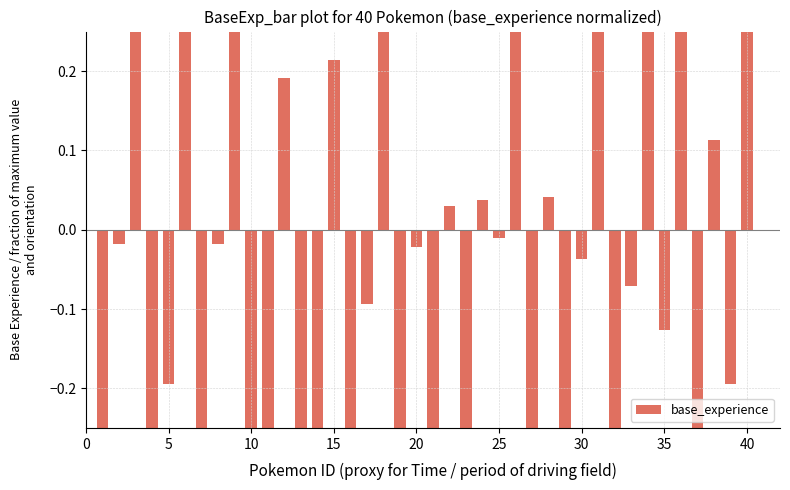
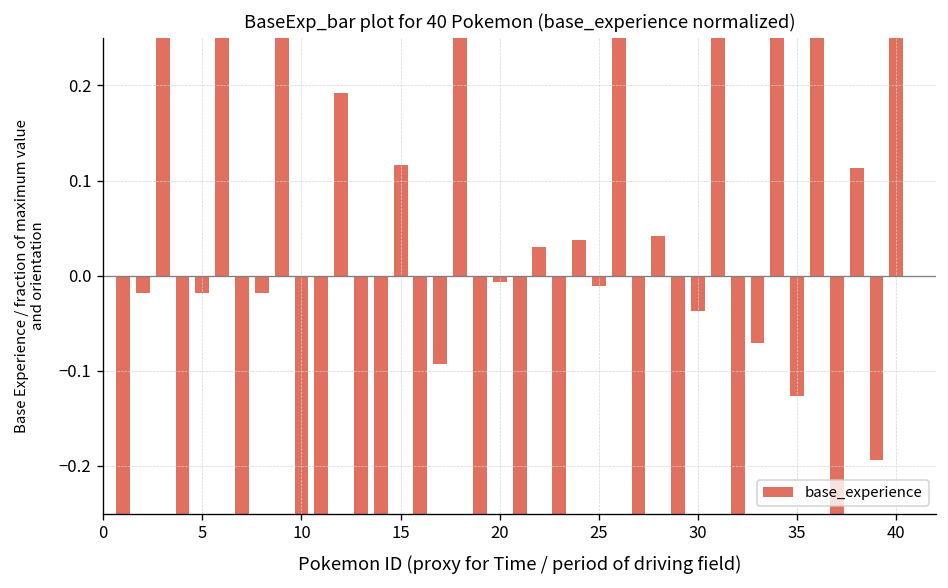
  {
-   "5": -0.19,
-   "15": 0.21,
-   "20": -0.02,
+   "5": -0.02,
+   "15": 0.12,
+   "20": -0.01,
    "25": -0.01,
    "30": -0.04,
    "35": -0.13
  }
